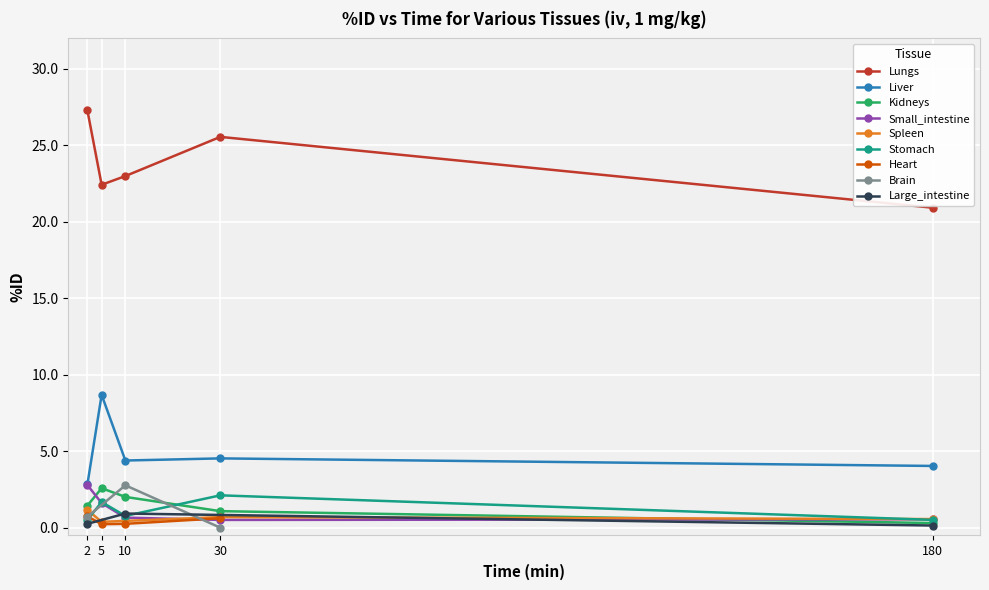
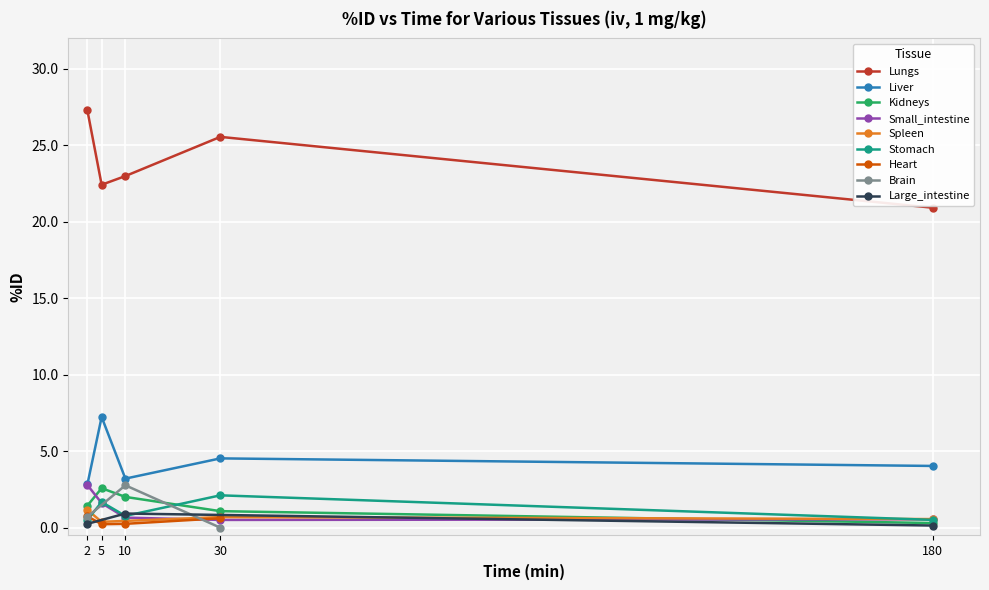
  {
    "Liver": {
-     "5": 8.7,
-     "10": 4.4,
+     "5": 7.2,
+     "10": 3.2,
      "30": 4.5,
      "180": 4.0
    },
    "Brain": {
      "10": 2.8,
      "30": 0.0
    },
    "Large_intestine": {
      "2": 0.3
    }
  }
